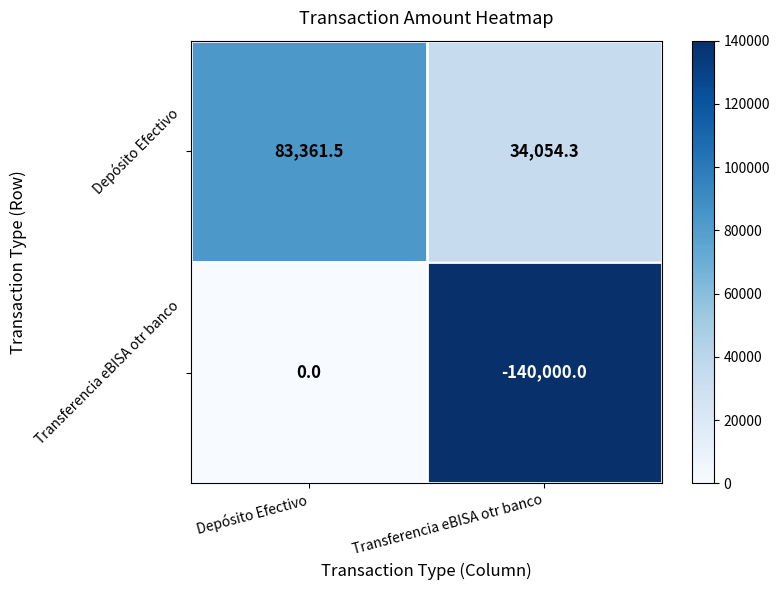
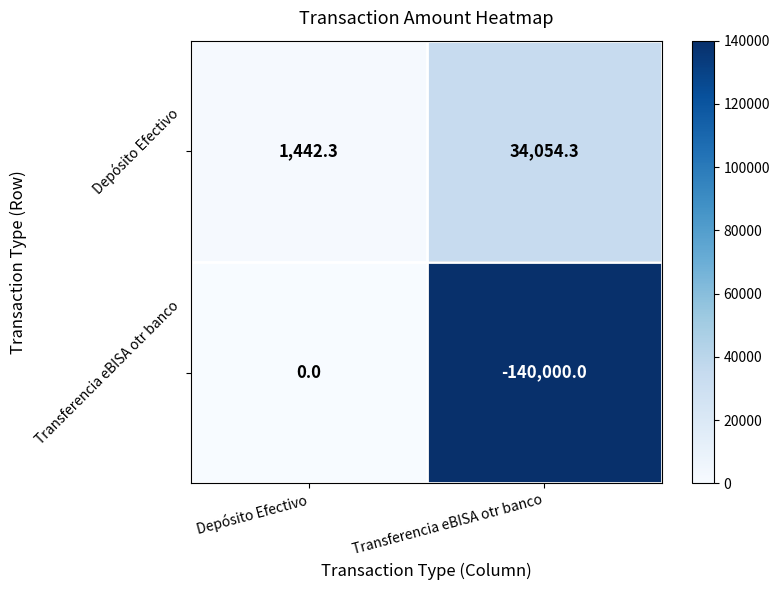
  {
    "Depósito Efectivo": {
-     "Depósito Efectivo": "83,361.5",
+     "Depósito Efectivo": "1,442.3",
      "Transferencia eBISA otr banco": "34,054.3"
    },
    "Transferencia eBISA otr banco": {
      "Depósito Efectivo": "0.0",
      "Transferencia eBISA otr banco": "-140,000.0"
    }
  }
